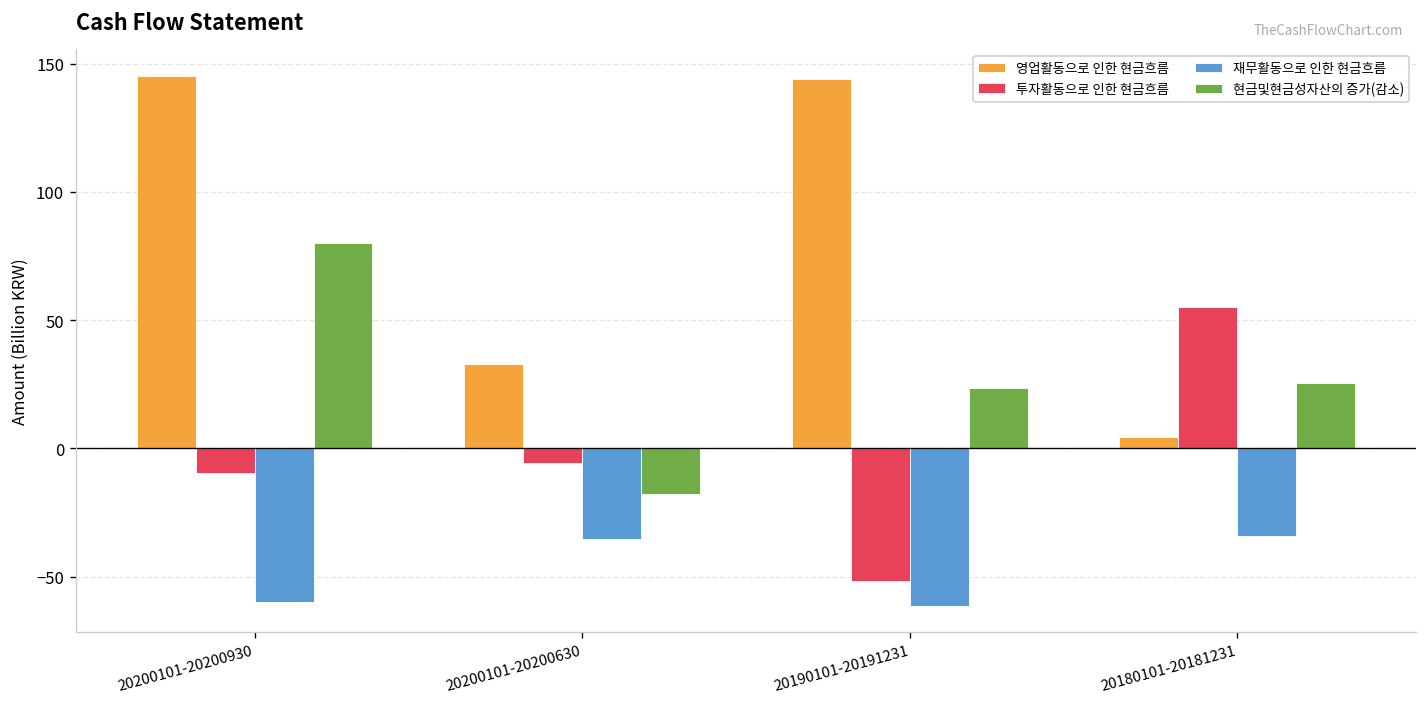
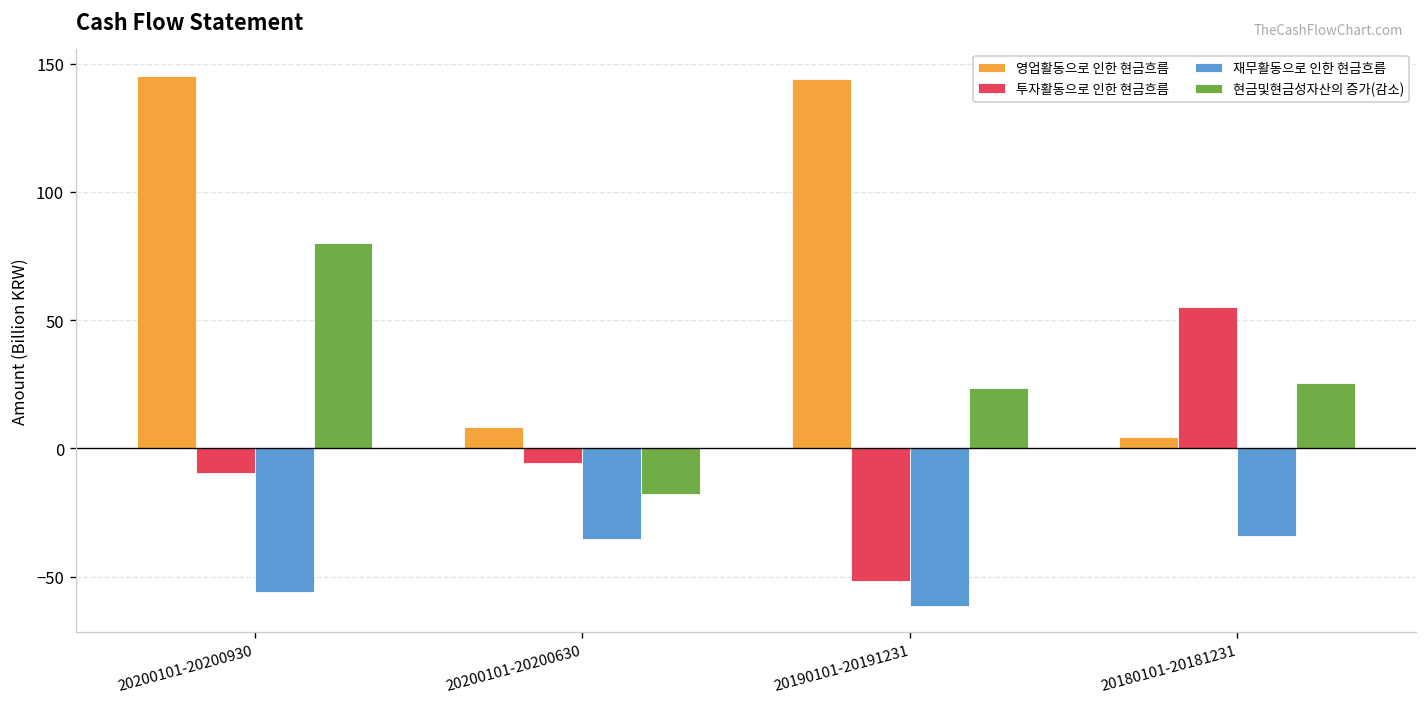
  {
    "영업활동으로 인한 현금흐름": {
      "20200101-20200930": 145,
-     "20200101-20200630": 33,
+     "20200101-20200630": 8,
      "20190101-20191231": 144,
      "20180101-20181231": 5
    },
    "투자활동으로 인한 현금흐름": {
      "20200101-20200930": -9,
      "20200101-20200630": -6,
      "20190101-20191231": -52,
      "20180101-20181231": 55
    },
    "재무활동으로 인한 현금흐름": {
-     "20200101-20200930": -60,
+     "20200101-20200930": -56,
      "20200101-20200630": -35,
      "20190101-20191231": -61,
      "20180101-20181231": -34
    },
    "현금및현금성자산의 증가(감소)": {
      "20200101-20200930": 80,
      "20200101-20200630": -18,
      "20190101-20191231": 23,
      "20180101-20181231": 26
    }
  }
